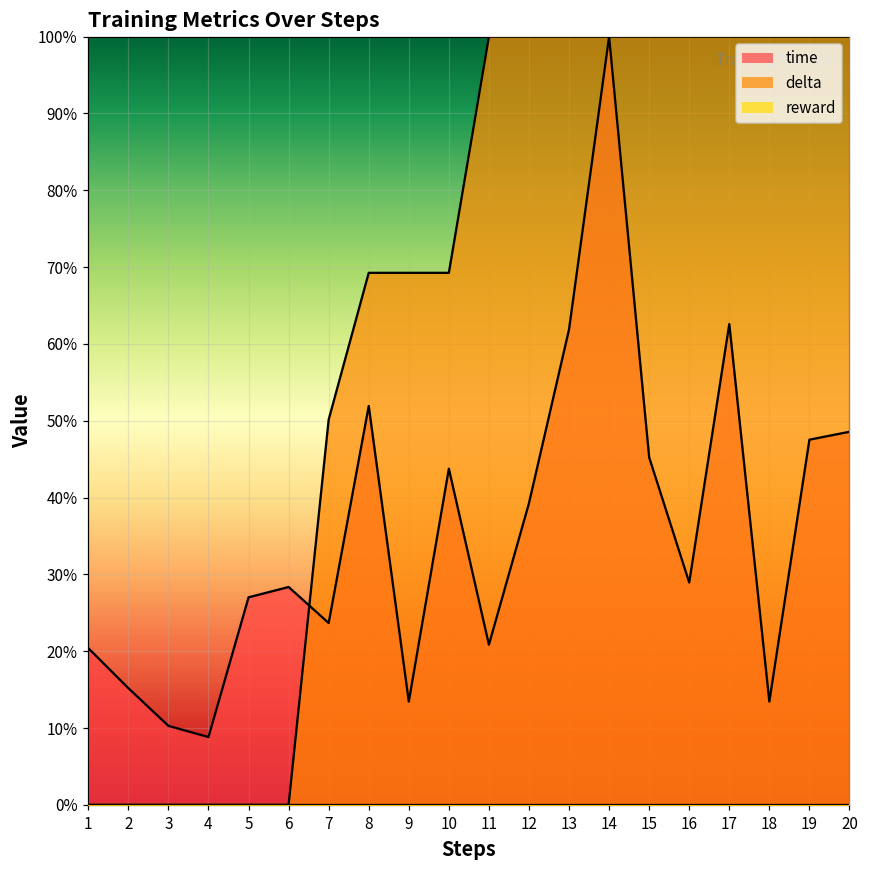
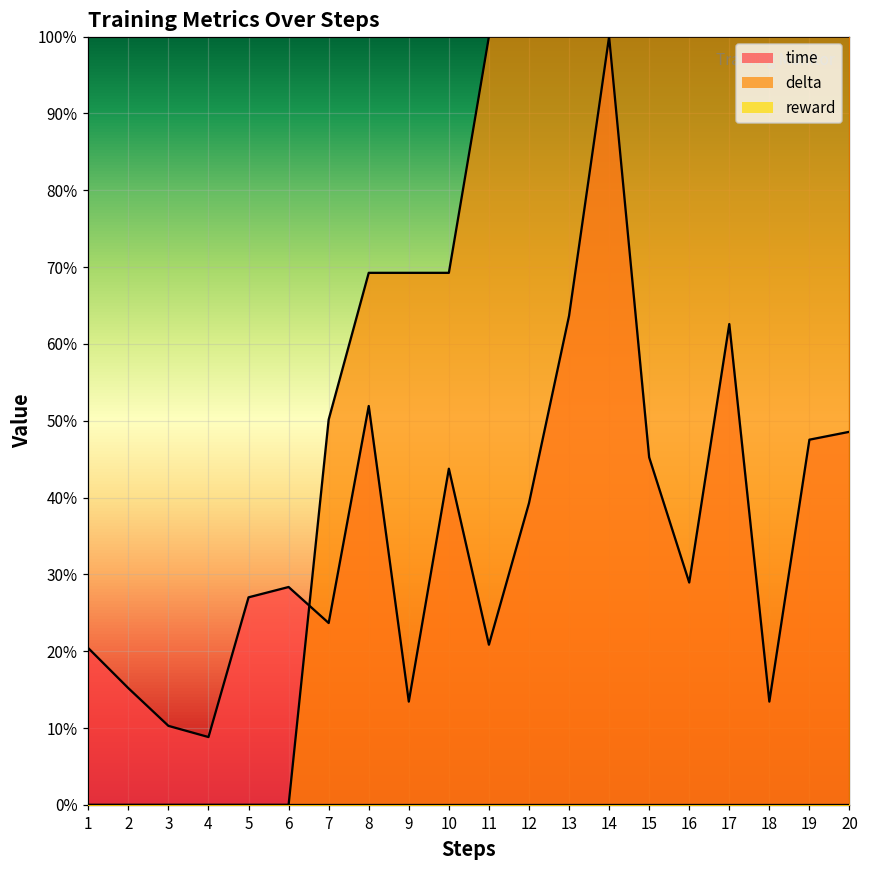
  {
    "time": {
      "1": "20%",
      "2": "15%",
      "3": "10%",
      "4": "9%",
      "5": "27%",
      "6": "28%",
      "7": "24%",
      "8": "52%",
      "9": "13%",
      "10": "44%",
      "11": "21%",
      "12": "39%",
-     "13": "62%",
+     "13": "64%",
      "15": "45%",
      "16": "29%",
      "17": "63%",
      "18": "13%",
      "19": "48%",
      "20": "49%"
    },
    "delta": {
      "7": "50%",
      "8": "69%",
      "9": "69%",
      "10": "69%",
      "11": "100%",
      "12": "100%",
      "13": "100%",
      "15": "100%",
      "16": "100%",
      "17": "100%",
      "18": "100%",
      "19": "100%",
      "20": "100%"
    },
    "reward": {
      "7": "0%",
      "8": "0%",
      "9": "0%",
      "10": "0%",
      "11": "0%",
      "12": "0%",
      "13": "0%",
      "14": "0%",
      "15": "0%",
      "16": "0%",
      "17": "0%",
      "18": "0%",
      "19": "0%",
      "20": "0%"
    }
  }
